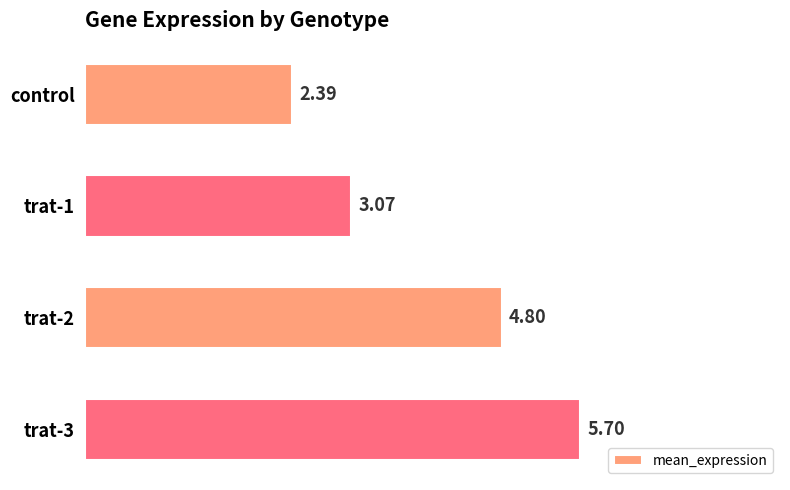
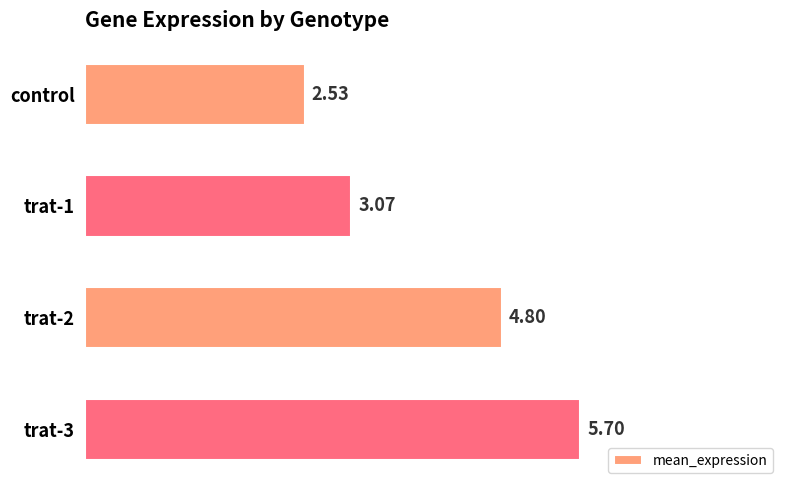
  {
-   "control": 2.39,
+   "control": 2.53,
    "trat-1": 3.07,
    "trat-2": 4.80,
    "trat-3": 5.70
  }
